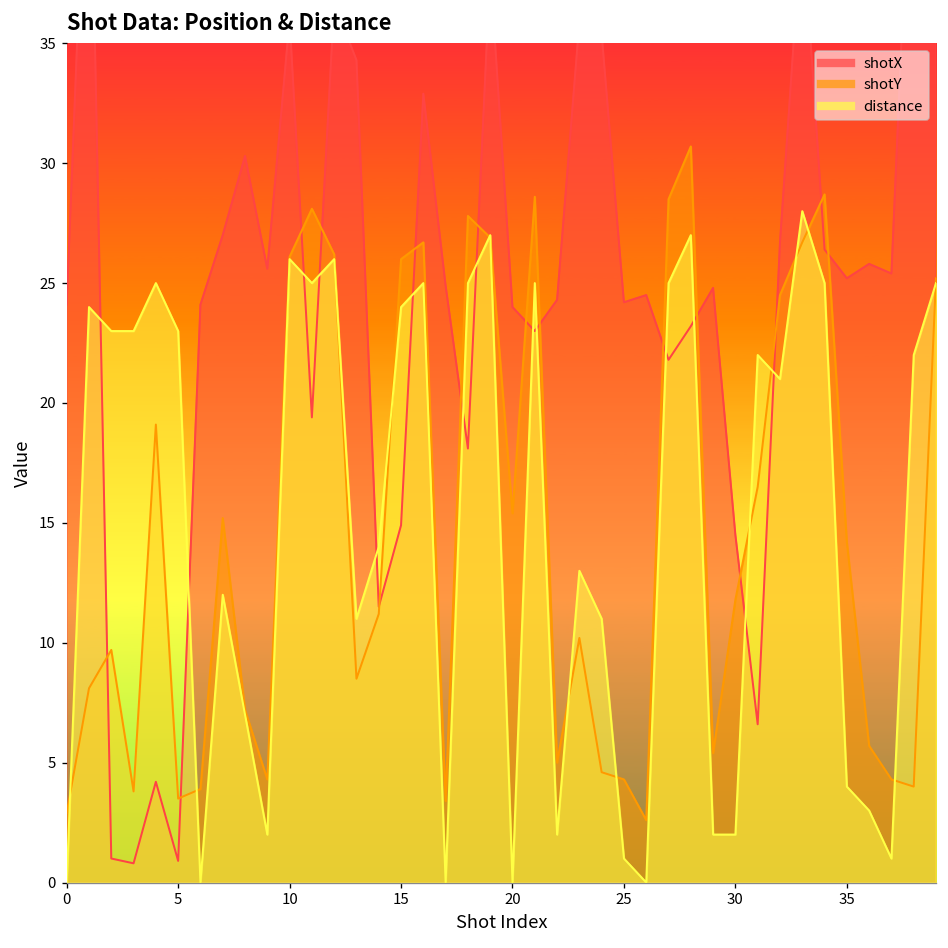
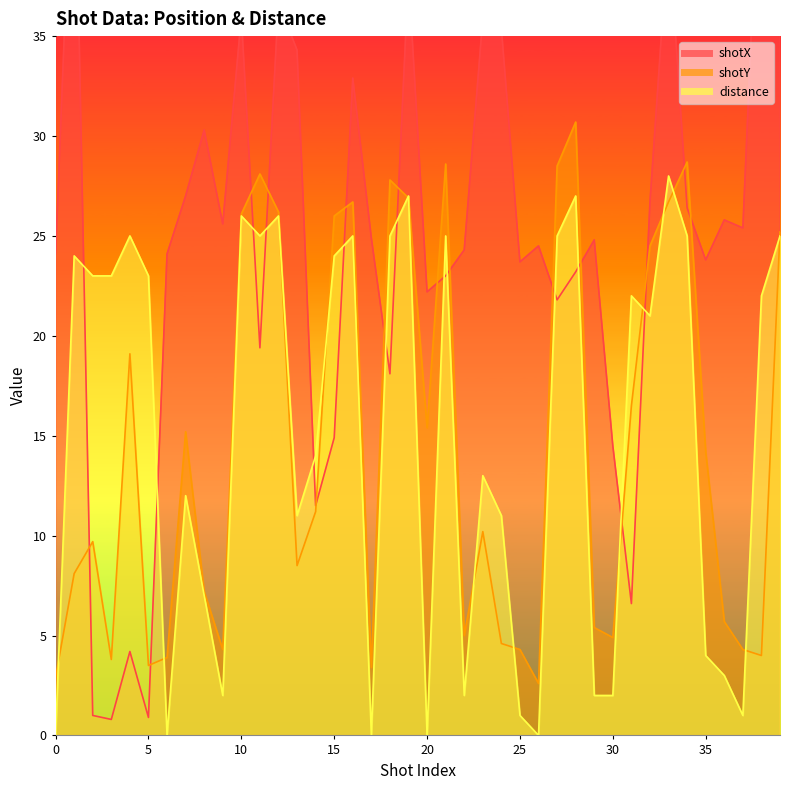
  {
    "shotX": {
      "0": 24.1,
      "5": 0.9,
      "15": 14.9,
-     "20": 24.0,
-     "25": 24.2,
+     "20": 22.2,
+     "25": 23.7,
      "30": 14.5,
-     "35": 25.2
+     "35": 23.8
    },
    "shotY": {
      "0": 2.9,
      "5": 3.5,
      "15": 26.0,
      "20": 15.4,
      "25": 4.3,
-     "30": 11.8,
+     "30": 4.9,
      "35": 14.2
    },
    "distance": {
      "0": 0.0,
      "5": 23.0,
      "15": 24.0,
      "20": 0.0,
      "25": 1.0,
      "30": 2.0,
      "35": 4.0
    }
  }
